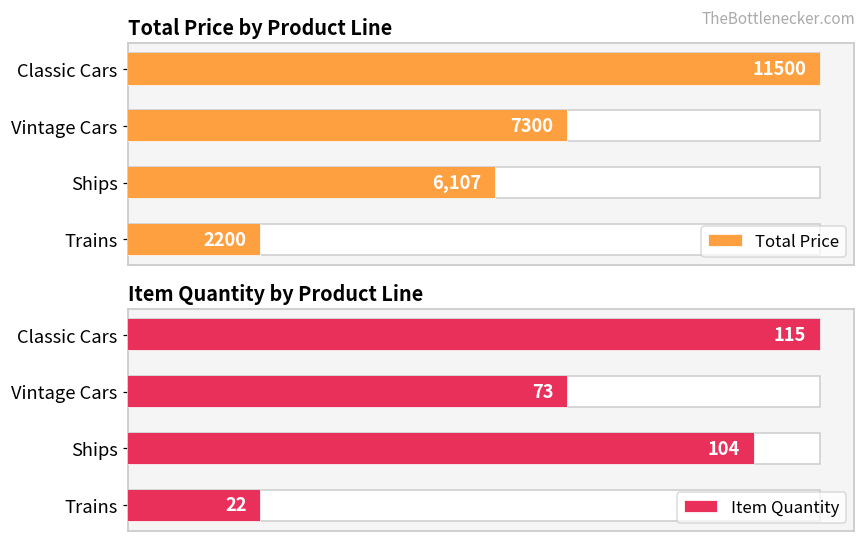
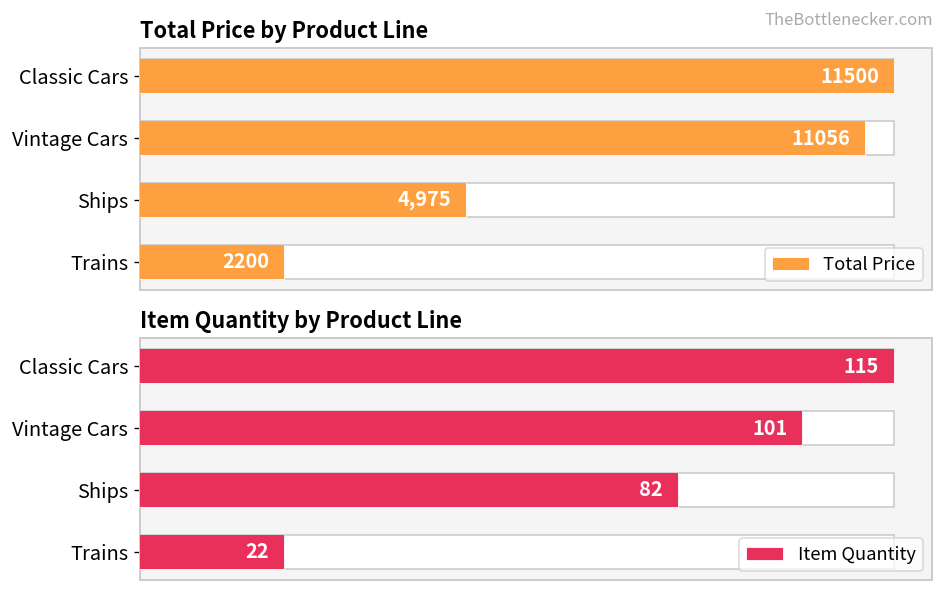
  {
    "Total Price by Product Line": {
      "Total Price": {
-       "Vintage Cars": "7300",
-       "Ships": "6,107"
+       "Vintage Cars": "11056",
+       "Ships": "4,975"
      }
    },
    "Item Quantity by Product Line": {
      "Item Quantity": {
-       "Vintage Cars": "73",
-       "Ships": "104"
+       "Vintage Cars": "101",
+       "Ships": "82"
      }
    }
  }
